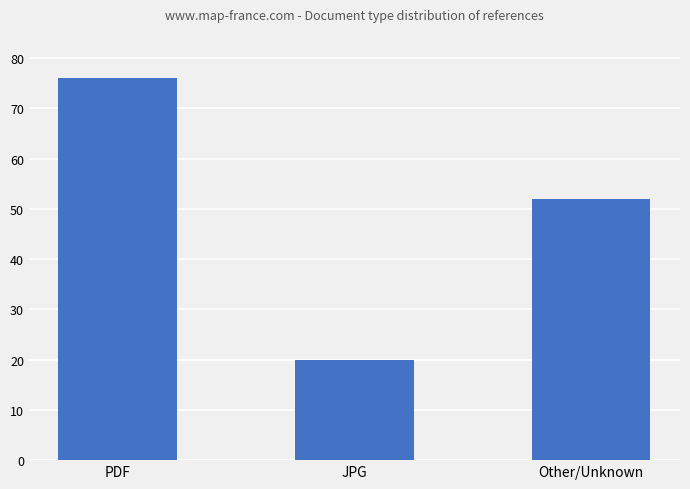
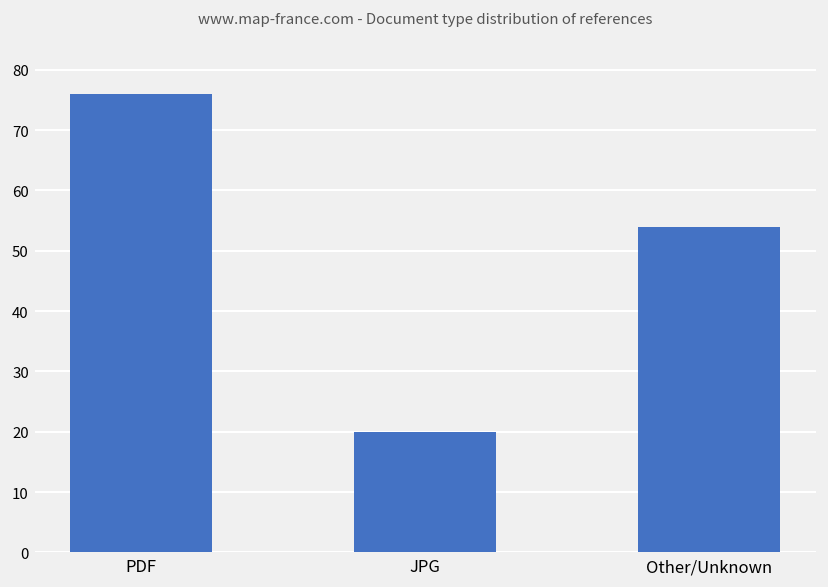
  {
    "PDF": 76,
    "JPG": 20,
-   "Other/Unknown": 52
+   "Other/Unknown": 54
  }
